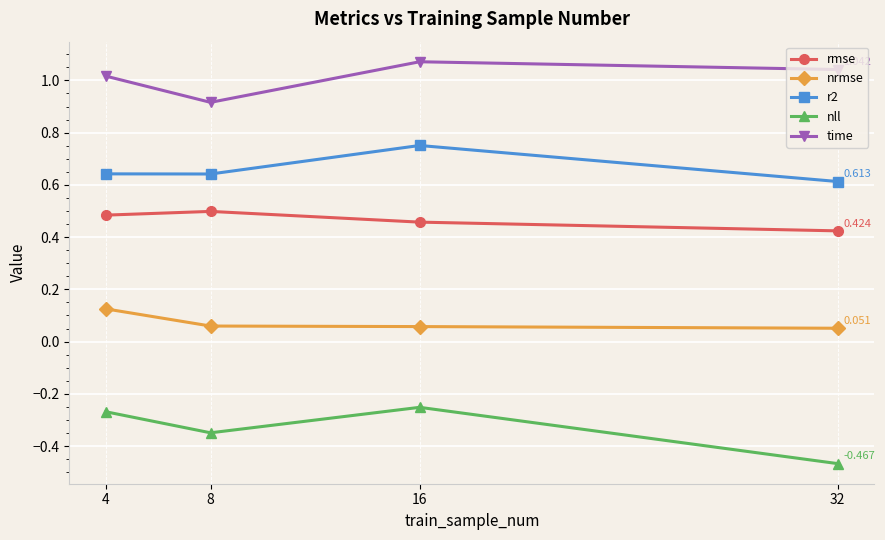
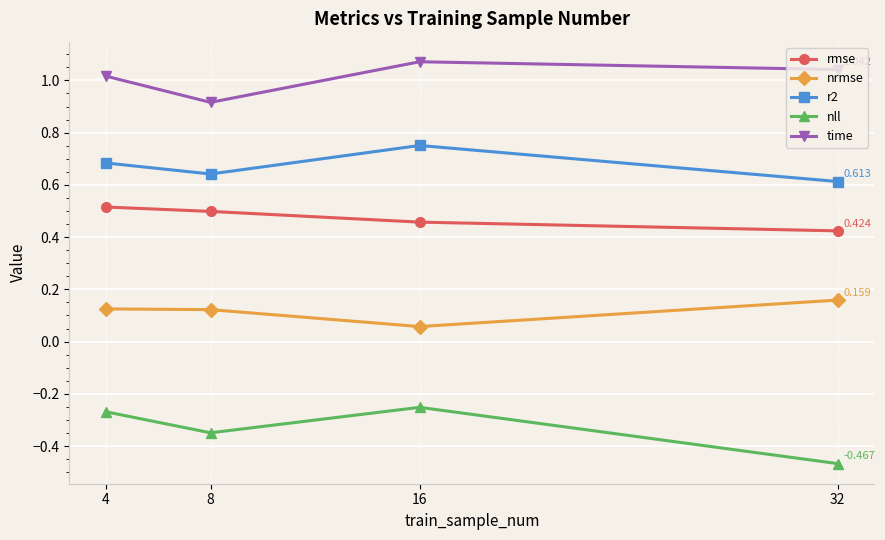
  {
    "rmse": {
-     "4": 0.48,
+     "4": 0.52,
      "8": 0.50,
      "16": 0.46
    },
    "nrmse": {
-     "8": 0.06,
-     "32": 0.051
+     "8": 0.12,
+     "32": 0.159
    },
    "r2": {
-     "4": 0.64,
+     "4": 0.68,
      "8": 0.64,
      "16": 0.75
    },
    "nll": {
      "32": -0.467
    },
    "time": {
      "4": 1.02,
      "8": 0.92,
      "16": 1.07
    }
  }
